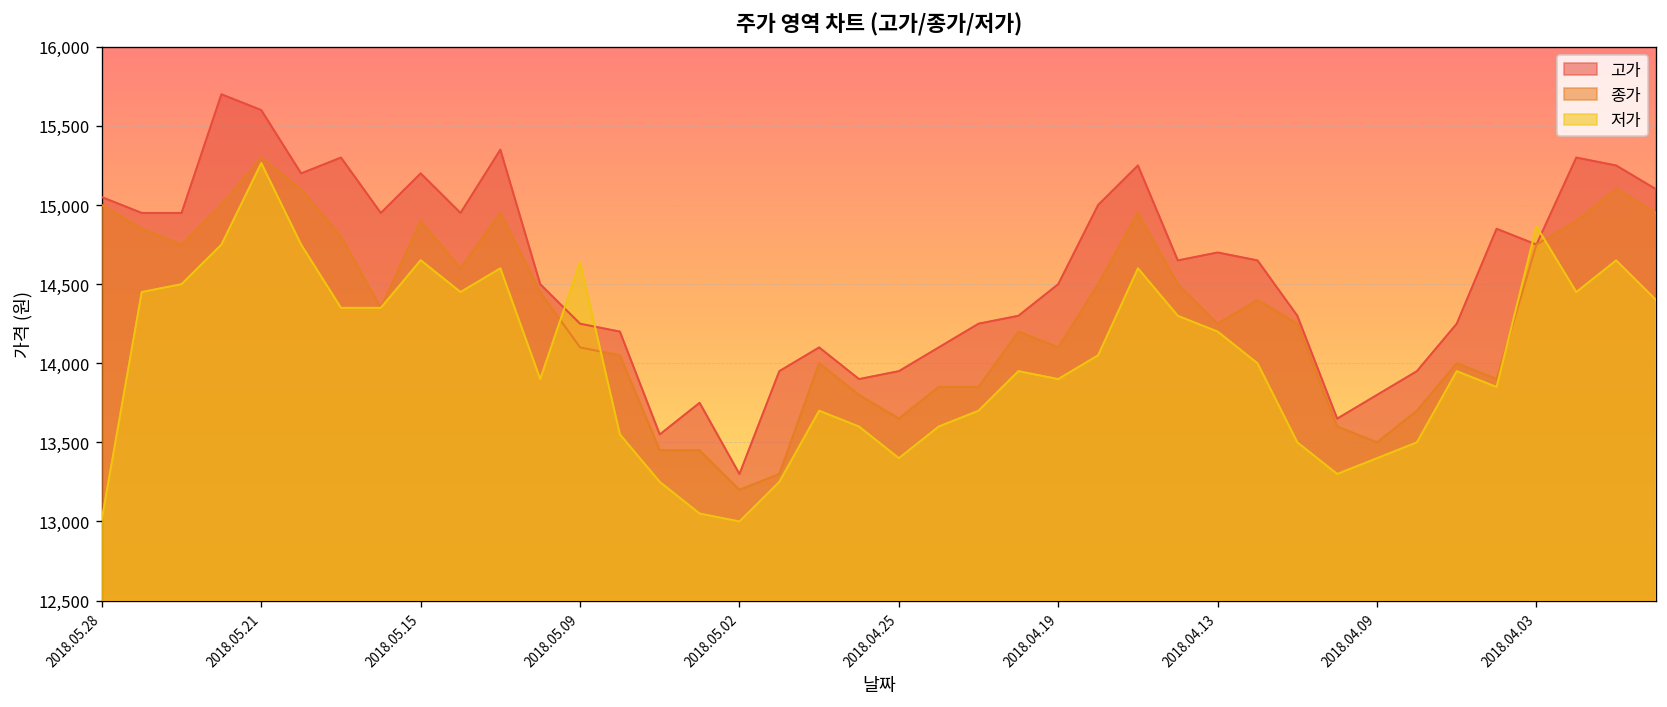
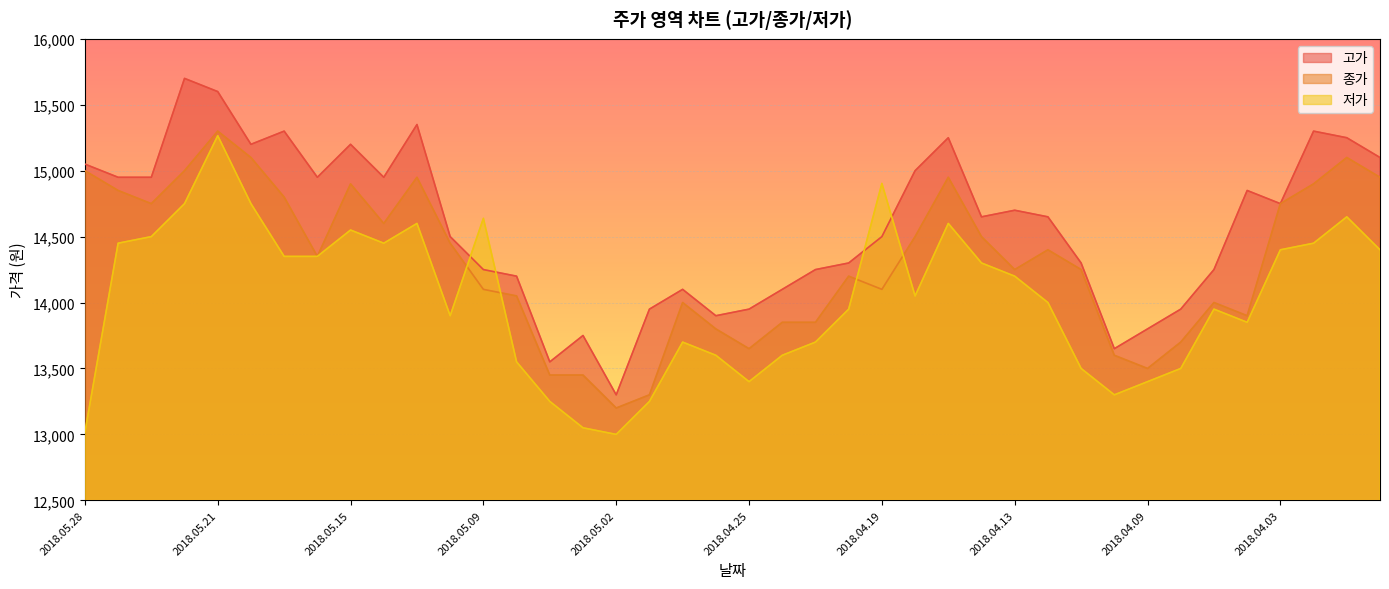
  {
    "저가": {
      "2018.05.28": "13,020",
      "2018.05.21": "15,270",
-     "2018.05.15": "14,650",
+     "2018.05.15": "14,550",
      "2018.05.09": "14,640",
      "2018.05.02": "13,000",
      "2018.04.25": "13,400",
-     "2018.04.19": "13,900",
+     "2018.04.19": "14,900",
      "2018.04.13": "14,200",
      "2018.04.09": "13,400",
-     "2018.04.03": "14,870"
+     "2018.04.03": "14,400"
    }
  }
